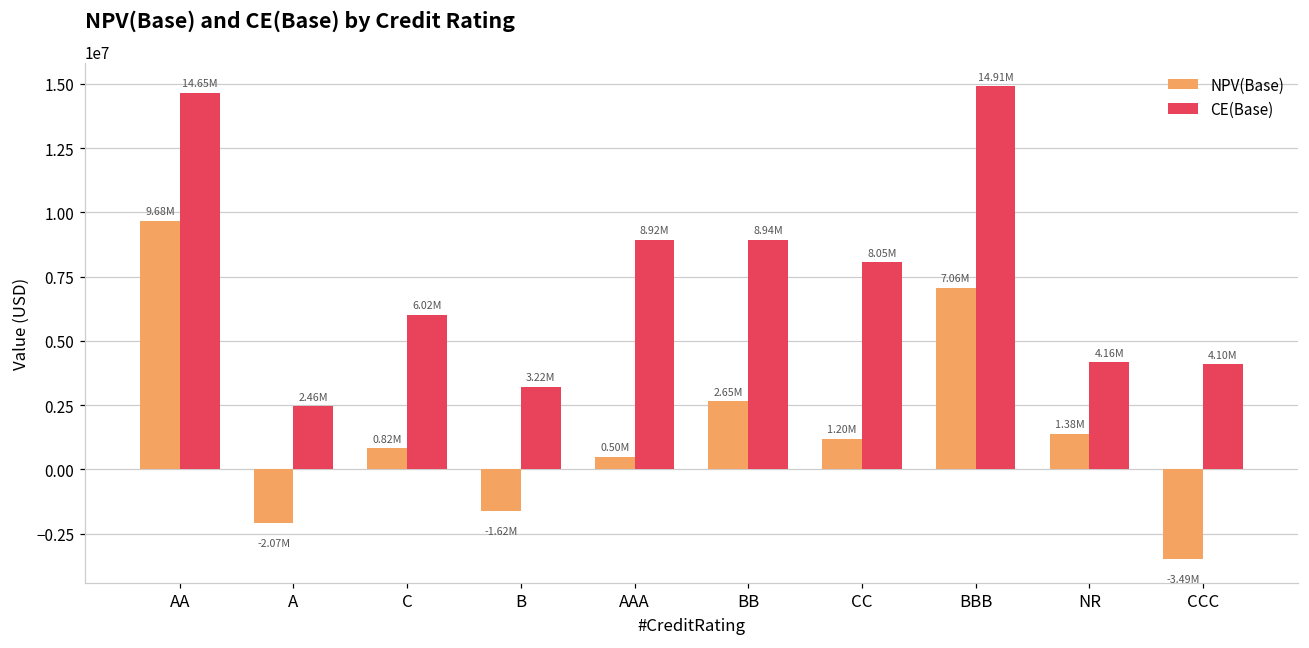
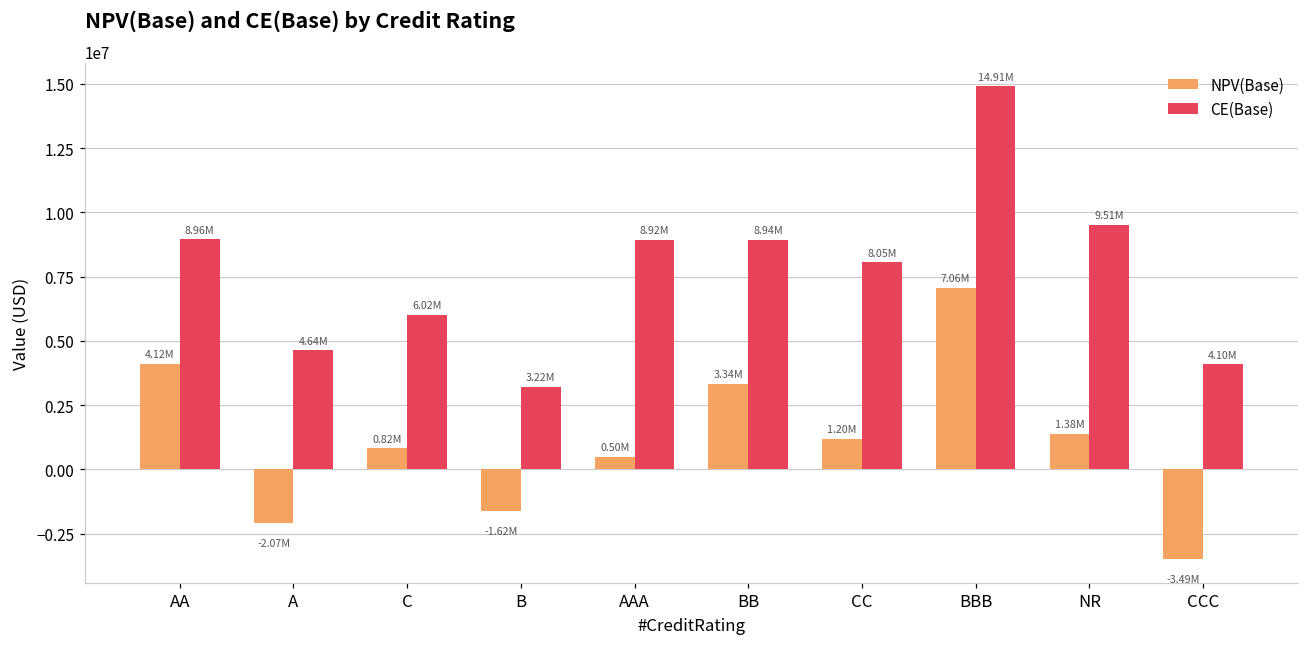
  {
    "NPV(Base)": {
-     "AA": "9.68M",
+     "AA": "4.12M",
      "A": "-2.07M",
      "C": "0.82M",
      "B": "-1.62M",
      "AAA": "0.50M",
-     "BB": "2.65M",
+     "BB": "3.34M",
      "CC": "1.20M",
      "BBB": "7.06M",
      "NR": "1.38M",
      "CCC": "-3.49M"
    },
    "CE(Base)": {
-     "AA": "14.65M",
-     "A": "2.46M",
+     "AA": "8.96M",
+     "A": "4.64M",
      "C": "6.02M",
      "B": "3.22M",
      "AAA": "8.92M",
      "BB": "8.94M",
      "CC": "8.05M",
      "BBB": "14.91M",
-     "NR": "4.16M",
+     "NR": "9.51M",
      "CCC": "4.10M"
    }
  }
